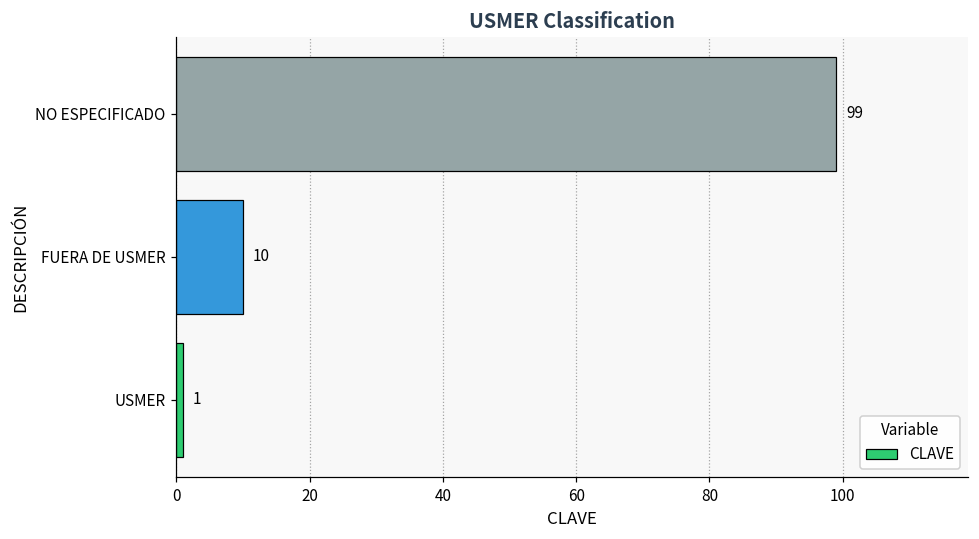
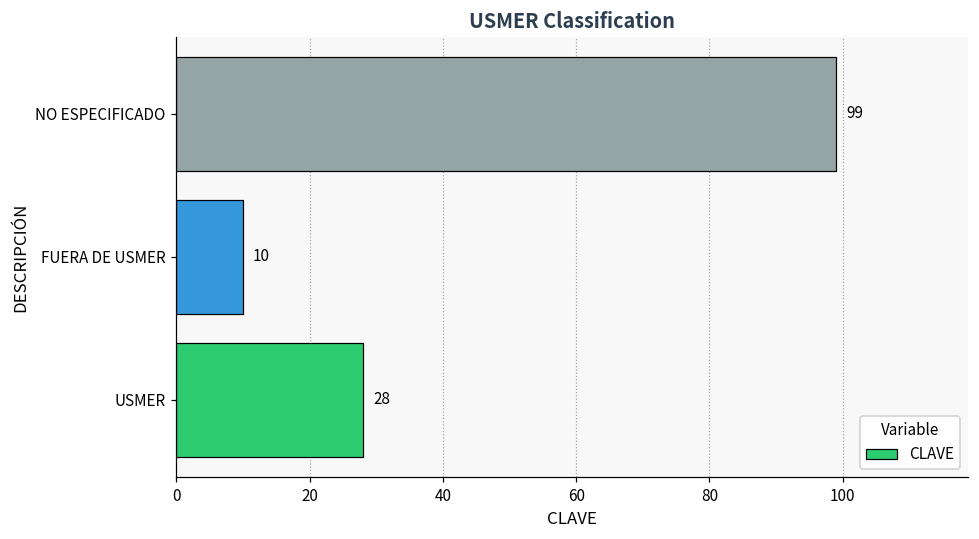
  {
    "NO ESPECIFICADO": 99,
    "FUERA DE USMER": 10,
-   "USMER": 1
+   "USMER": 28
  }
